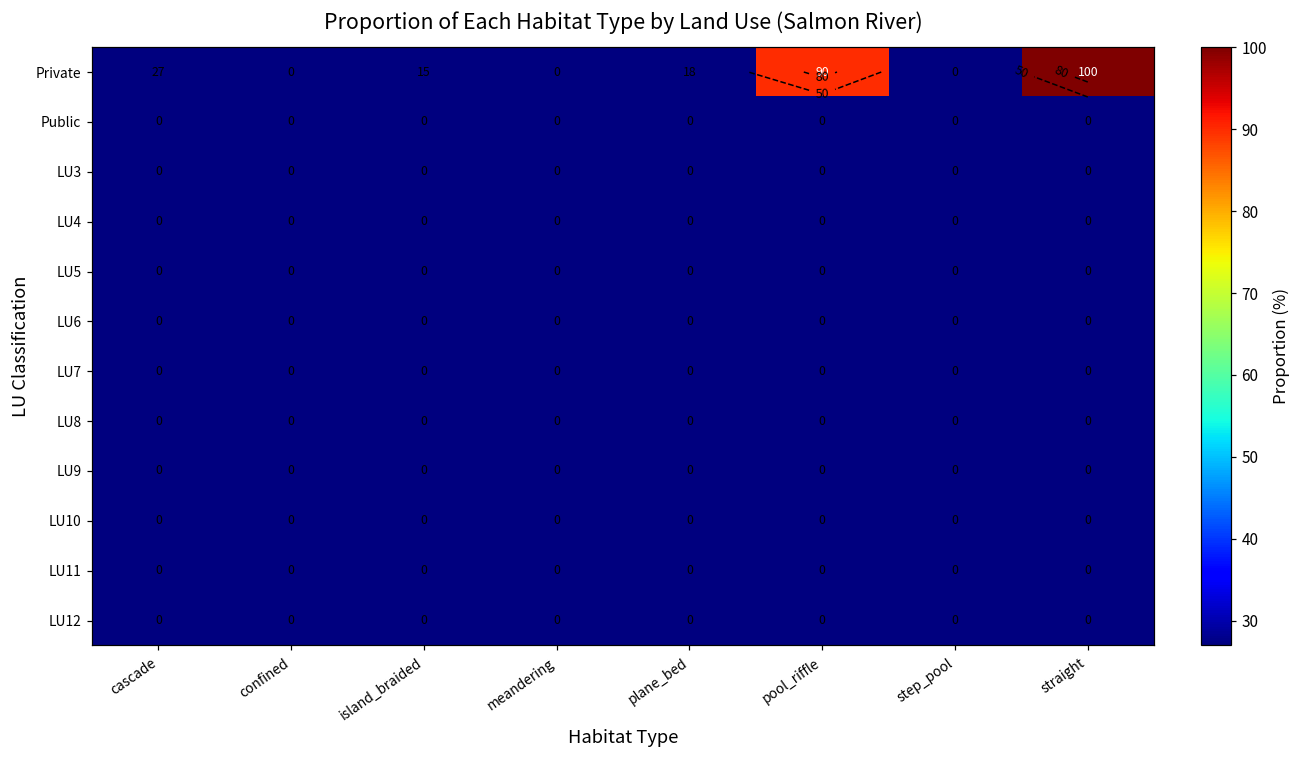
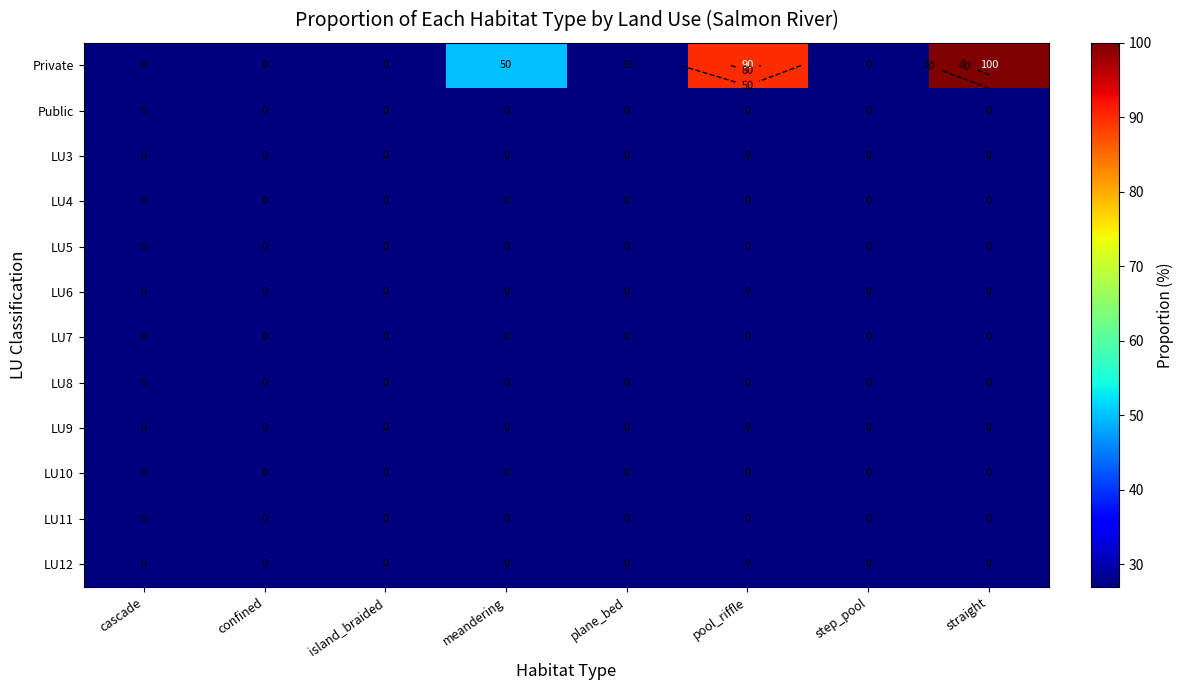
  {
    "Private": {
-     "cascade": 27,
+     "cascade": 0,
      "confined": 0,
-     "island_braided": 15,
-     "meandering": 0,
+     "island_braided": 0,
+     "meandering": 50,
      "plane_bed": 18,
      "pool_riffle": 50
    },
    "Public": {
      "cascade": 0,
      "confined": 0,
      "island_braided": 0,
      "meandering": 0,
      "plane_bed": 0,
      "pool_riffle": 0,
      "step_pool": 0,
      "straight": 0
    },
    "LU3": {
      "cascade": 0,
      "confined": 0,
      "island_braided": 0,
      "meandering": 0,
      "plane_bed": 0,
      "pool_riffle": 0,
      "step_pool": 0,
      "straight": 0
    },
    "LU4": {
      "cascade": 0,
      "confined": 0,
      "island_braided": 0,
      "meandering": 0,
      "plane_bed": 0,
      "pool_riffle": 0,
      "step_pool": 0,
      "straight": 0
    },
    "LU5": {
      "cascade": 0,
      "confined": 0,
      "island_braided": 0,
      "meandering": 0,
      "plane_bed": 0,
      "pool_riffle": 0,
      "step_pool": 0,
      "straight": 0
    },
    "LU6": {
      "cascade": 0,
      "confined": 0,
      "island_braided": 0,
      "meandering": 0,
      "plane_bed": 0,
      "pool_riffle": 0,
      "step_pool": 0,
      "straight": 0
    },
    "LU7": {
      "cascade": 0,
      "confined": 0,
      "island_braided": 0,
      "meandering": 0,
      "plane_bed": 0,
      "pool_riffle": 0,
      "step_pool": 0,
      "straight": 0
    },
    "LU8": {
      "cascade": 0,
      "confined": 0,
      "island_braided": 0,
      "meandering": 0,
      "plane_bed": 0,
      "pool_riffle": 0,
      "step_pool": 0,
      "straight": 0
    },
    "LU9": {
      "cascade": 0,
      "confined": 0,
      "island_braided": 0,
      "meandering": 0,
      "plane_bed": 0,
      "pool_riffle": 0,
      "step_pool": 0,
      "straight": 0
    },
    "LU10": {
      "cascade": 0,
      "confined": 0,
      "island_braided": 0,
      "meandering": 0,
      "plane_bed": 0,
      "pool_riffle": 0,
      "step_pool": 0,
      "straight": 0
    },
    "LU11": {
      "cascade": 0,
      "confined": 0,
      "island_braided": 0,
      "meandering": 0,
      "plane_bed": 0,
      "pool_riffle": 0,
      "step_pool": 0,
      "straight": 0
    },
    "LU12": {
      "cascade": 0,
      "confined": 0,
      "island_braided": 0,
      "meandering": 0,
      "plane_bed": 0,
      "pool_riffle": 0,
      "step_pool": 0,
      "straight": 0
    }
  }
